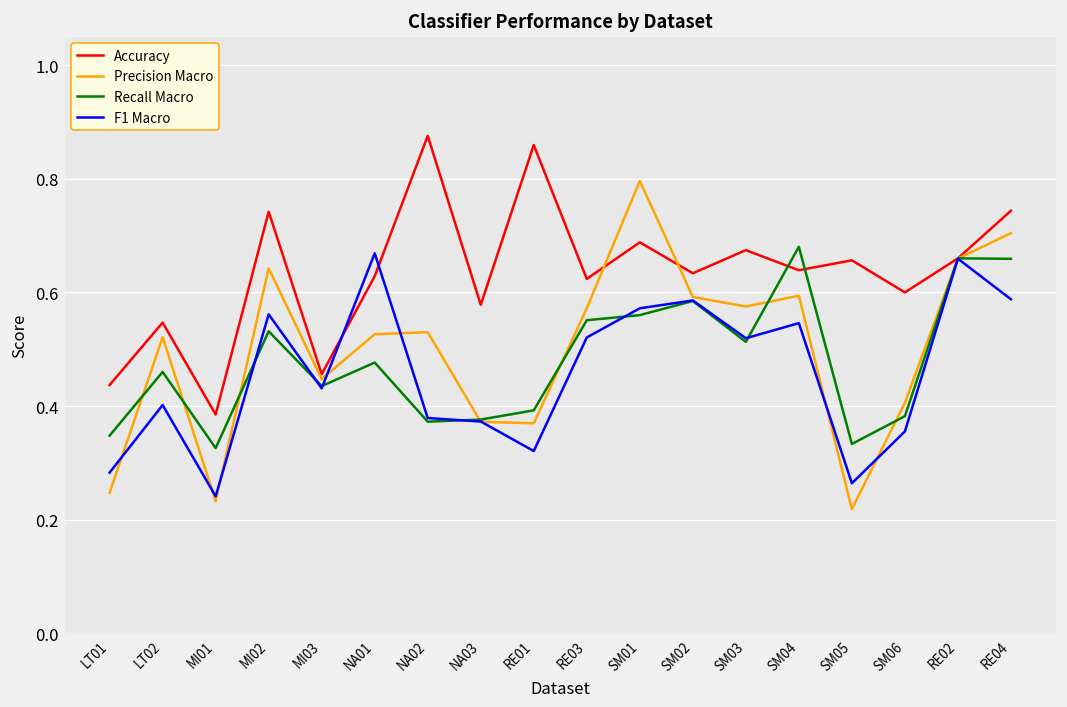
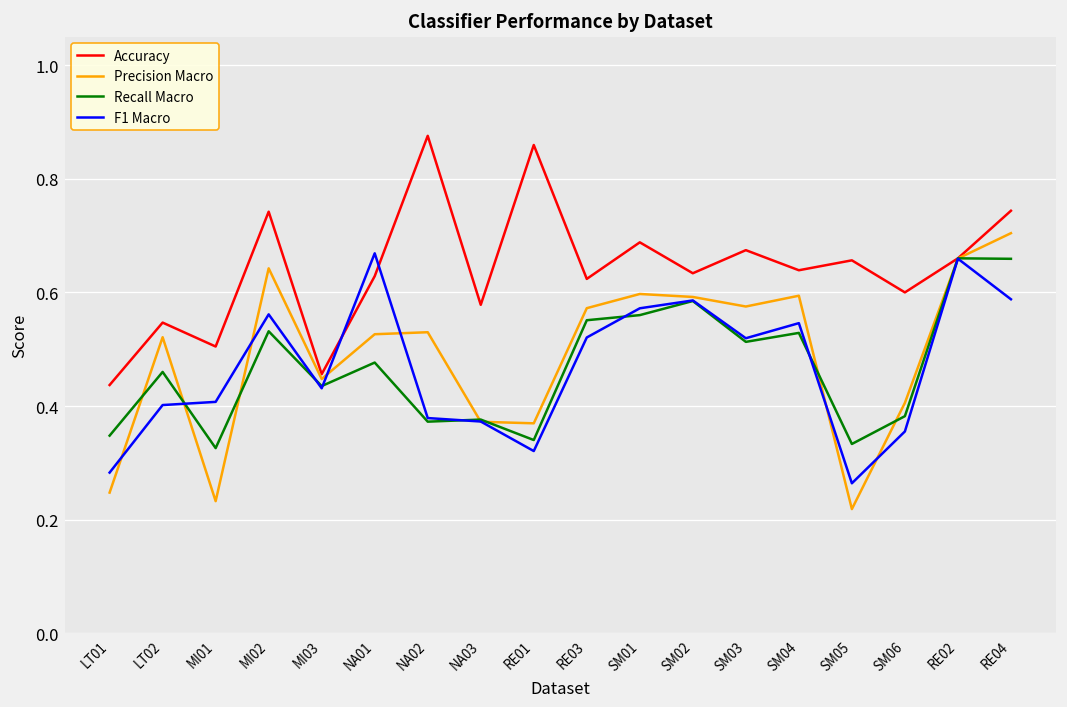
  {
    "Accuracy": {
      "LT01": 0.44,
      "LT02": 0.55,
-     "MI01": 0.39,
+     "MI01": 0.50,
      "MI02": 0.74,
      "MI03": 0.46,
      "NA01": 0.63,
      "NA02": 0.88,
      "NA03": 0.58,
      "RE01": 0.86,
      "RE03": 0.62,
      "SM01": 0.69,
      "SM02": 0.63,
      "SM03": 0.67,
      "SM04": 0.64,
      "SM05": 0.66,
      "SM06": 0.60,
      "RE04": 0.74
    },
    "Precision Macro": {
      "LT01": 0.25,
      "LT02": 0.52,
      "MI01": 0.23,
      "MI02": 0.64,
      "MI03": 0.45,
      "NA01": 0.53,
      "NA02": 0.53,
      "RE01": 0.37,
      "RE03": 0.57,
-     "SM01": 0.80,
+     "SM01": 0.60,
      "SM02": 0.59,
      "SM03": 0.58,
      "SM04": 0.59,
      "SM05": 0.22,
      "SM06": 0.41,
      "RE04": 0.70
    },
    "Recall Macro": {
      "LT01": 0.35,
      "LT02": 0.46,
      "MI01": 0.33,
      "MI02": 0.53,
      "NA01": 0.48,
      "NA02": 0.37,
-     "RE01": 0.39,
+     "RE01": 0.34,
      "RE03": 0.55,
      "SM01": 0.56,
      "SM03": 0.51,
-     "SM04": 0.68,
+     "SM04": 0.53,
      "SM05": 0.33,
      "SM06": 0.38,
      "RE04": 0.66
    },
    "F1 Macro": {
      "LT01": 0.28,
      "LT02": 0.40,
-     "MI01": 0.24,
+     "MI01": 0.41,
      "MI02": 0.56,
      "NA01": 0.67,
      "NA02": 0.38,
      "RE01": 0.32,
      "RE03": 0.52,
      "SM01": 0.57,
      "SM03": 0.52,
      "SM04": 0.55,
      "SM05": 0.26,
      "SM06": 0.36,
      "RE04": 0.59
    }
  }
